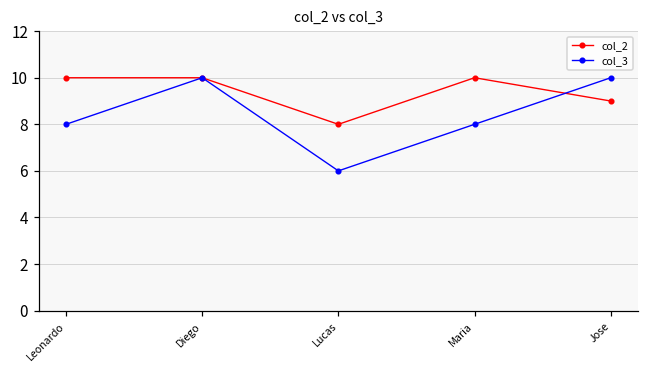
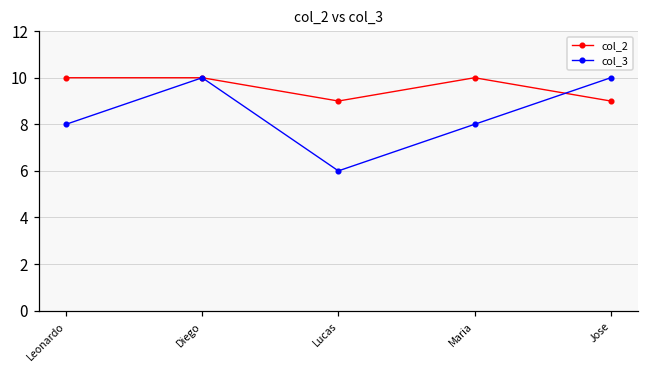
  {
    "col_2": {
      "Leonardo": 10,
-     "Lucas": 8,
+     "Lucas": 9,
      "Maria": 10,
      "Jose": 9
    },
    "col_3": {
      "Leonardo": 8,
      "Lucas": 6,
      "Maria": 8,
      "Jose": 10
    }
  }
